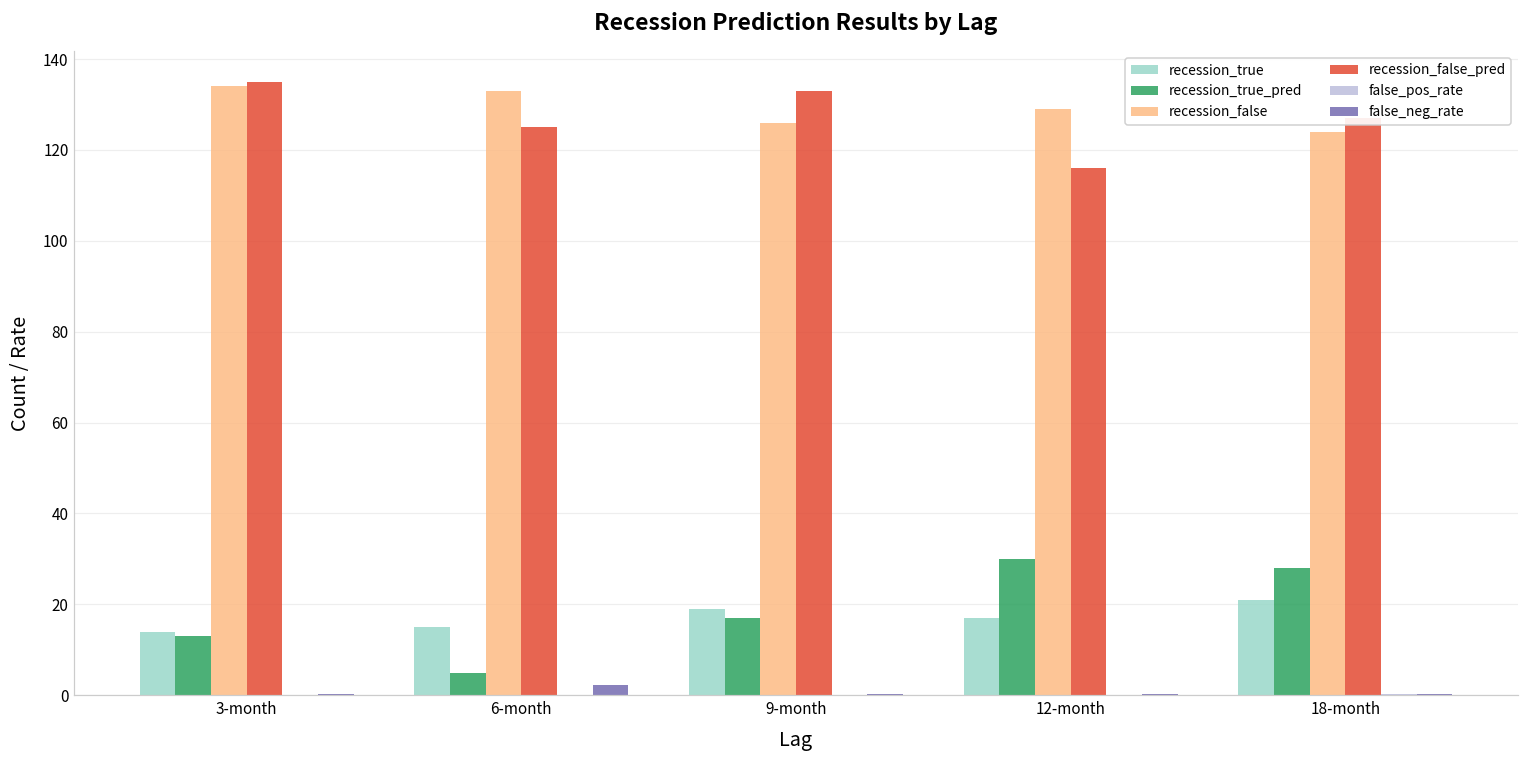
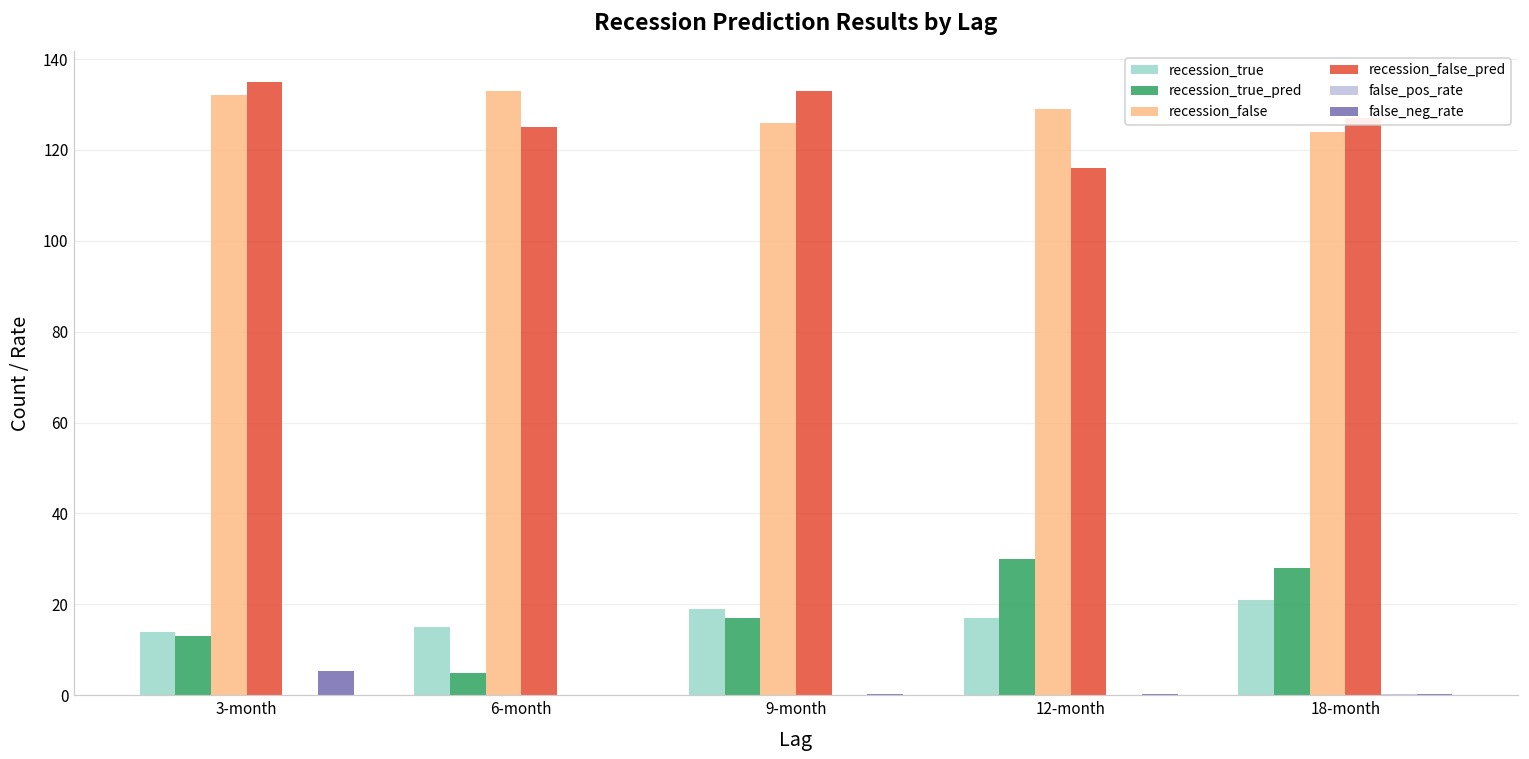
  {
    "recession_true_pred": {
      "3-month": 13,
      "6-month": 5,
      "9-month": 17,
      "12-month": 30,
      "18-month": 28
    },
    "recession_false": {
-     "3-month": 134,
+     "3-month": 132,
      "6-month": 133,
      "9-month": 126,
      "12-month": 129,
      "18-month": 124
    },
    "recession_false_pred": {
      "3-month": 135,
      "6-month": 125,
      "9-month": 133,
      "12-month": 116
    },
    "false_neg_rate": {
-     "3-month": 0,
-     "6-month": 2
+     "3-month": 5,
+     "6-month": 0
    }
  }
